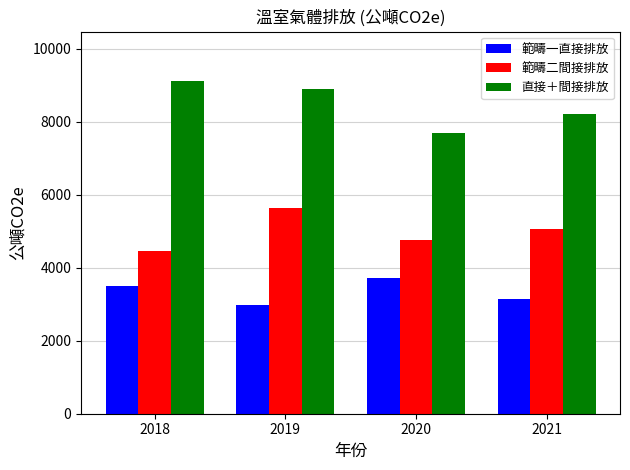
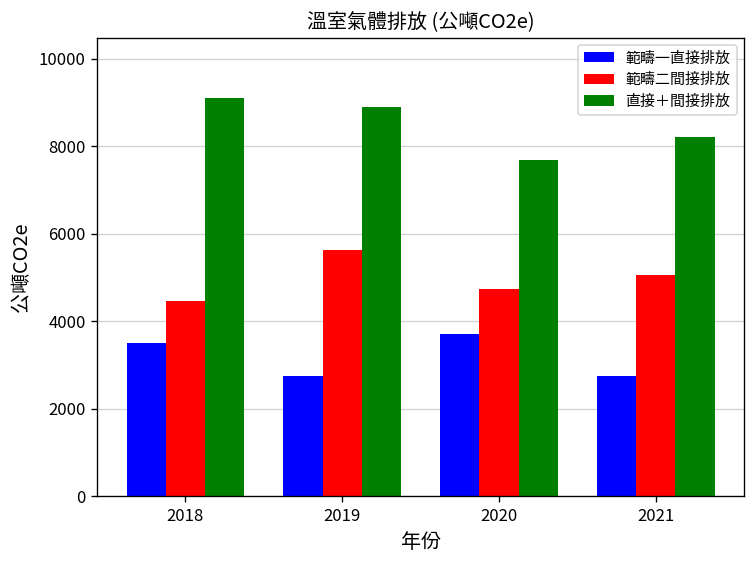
  {
    "範疇一直接排放": {
      "2018": 3500,
-     "2019": 3000,
+     "2019": 2700,
      "2020": 3700,
-     "2021": 3200
+     "2021": 2800
    },
    "範疇二間接排放": {
      "2018": 4500,
      "2019": 5600,
      "2020": 4700,
      "2021": 5100
    },
    "直接＋間接排放": {
      "2018": 9100,
      "2019": 8900,
      "2020": 7700,
      "2021": 8200
    }
  }
